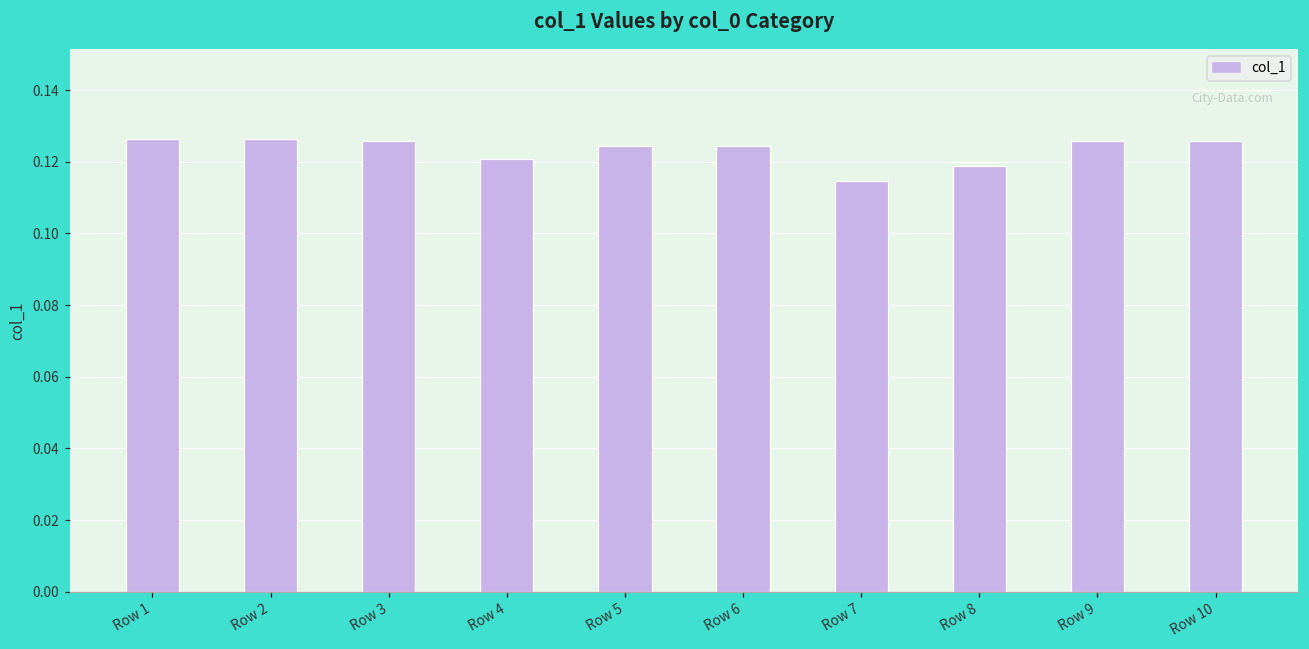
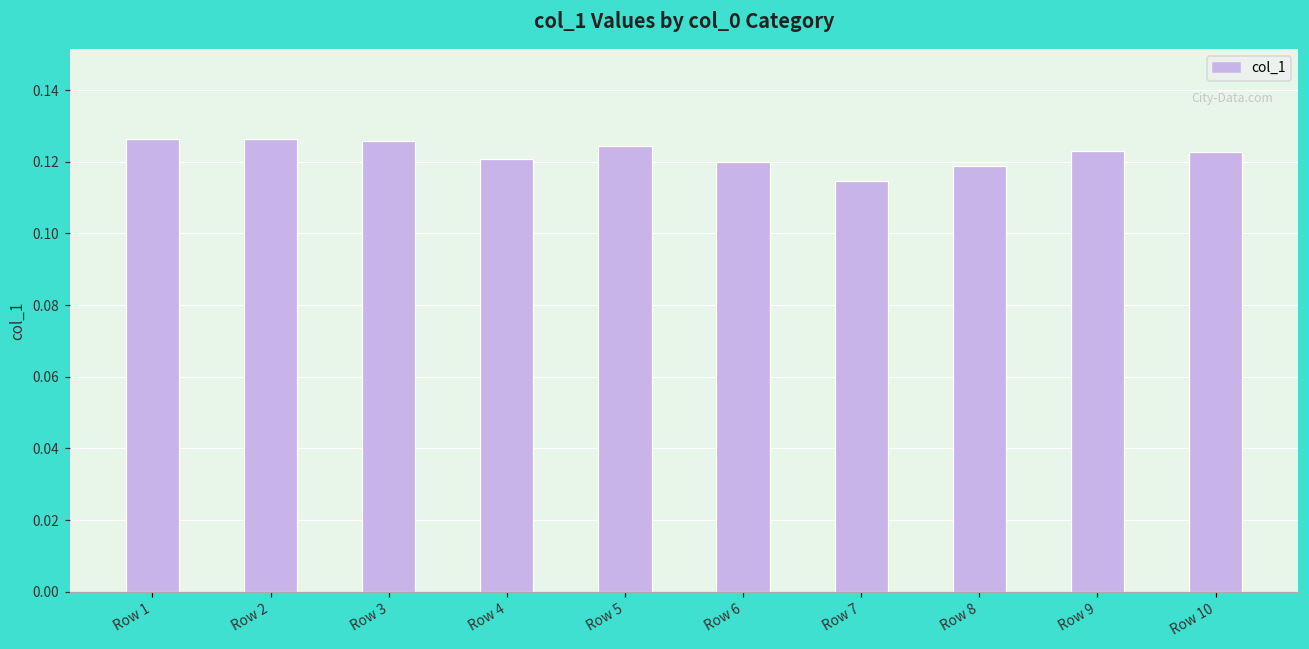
  {
    "Row 1": 0.126,
    "Row 2": 0.126,
    "Row 3": 0.126,
    "Row 4": 0.121,
    "Row 5": 0.125,
-   "Row 6": 0.124,
+   "Row 6": 0.120,
    "Row 7": 0.115,
    "Row 8": 0.119,
-   "Row 9": 0.126,
-   "Row 10": 0.126
+   "Row 9": 0.123,
+   "Row 10": 0.123
  }
